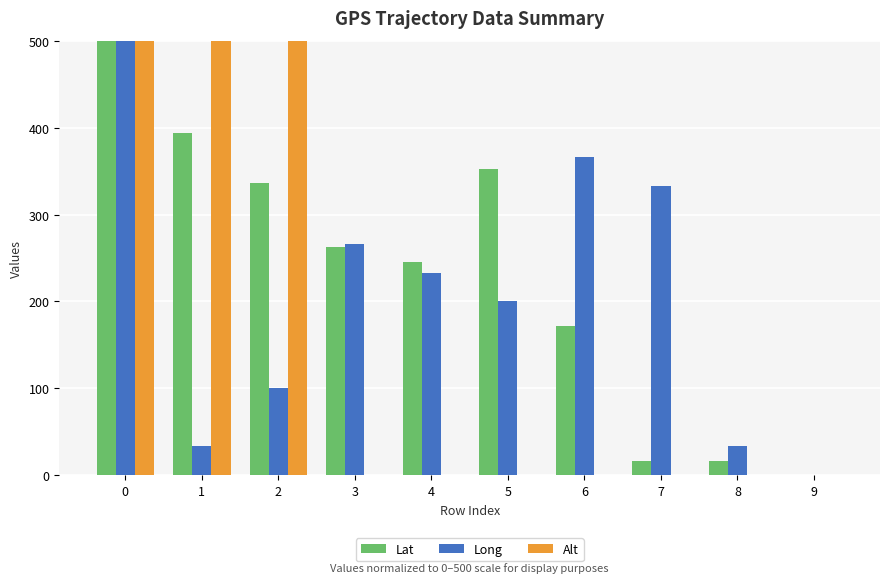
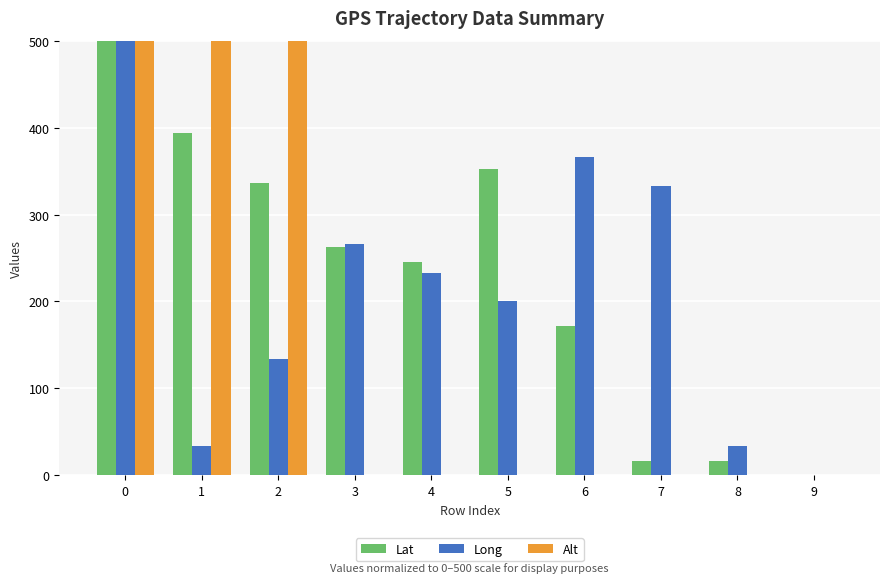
  {
    "Lat": {
      "0": 500,
      "1": 390,
      "2": 340,
      "3": 260,
      "4": 250,
      "5": 350,
      "6": 170,
      "7": 20,
      "8": 20,
      "9": 0
    },
    "Long": {
      "0": 500,
      "1": 30,
-     "2": 100,
+     "2": 130,
      "3": 270,
      "4": 230,
      "5": 200,
      "6": 370,
      "7": 330,
      "8": 30,
      "9": 0
    },
    "Alt": {
      "0": 500,
      "1": 500,
      "2": 500,
      "3": 0,
      "4": 0,
      "5": 0,
      "6": 0,
      "7": 0,
      "8": 0,
      "9": 0
    }
  }
